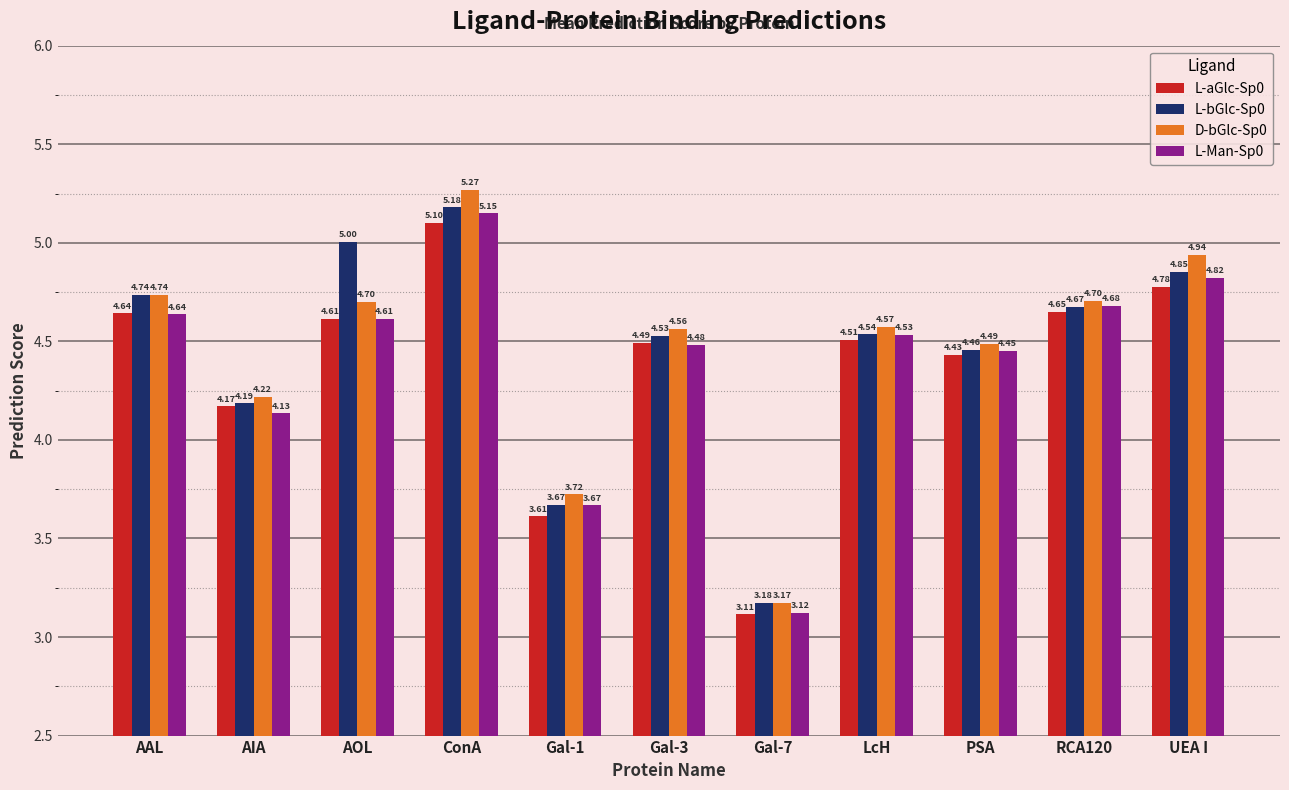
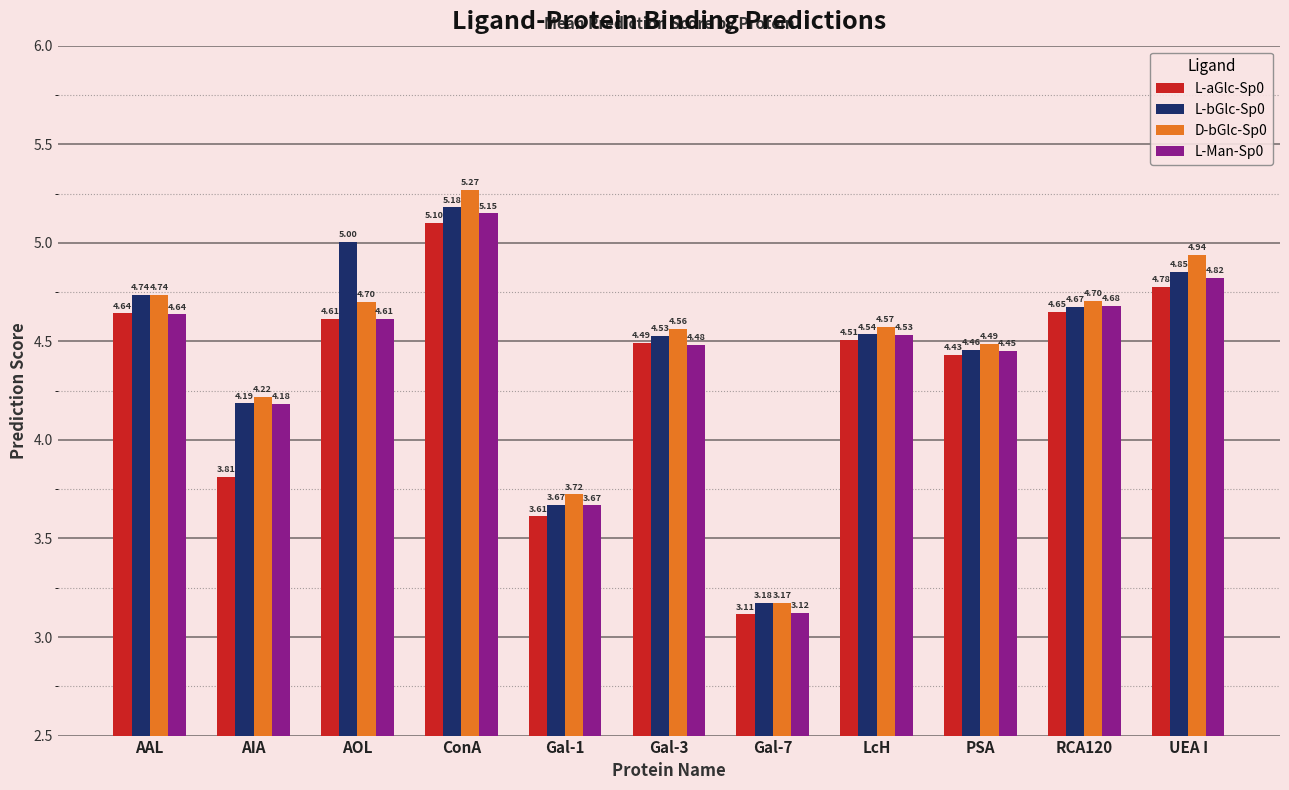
  {
    "L-aGlc-Sp0": {
      "AAL": 4.64,
-     "AIA": 4.17,
+     "AIA": 3.81,
      "AOL": 4.61,
      "ConA": 5.10,
      "Gal-1": 3.61,
      "Gal-3": 4.49,
      "Gal-7": 3.11,
      "LcH": 4.51,
      "PSA": 4.43,
      "RCA120": 4.65,
      "UEA I": 4.78
    },
    "L-bGlc-Sp0": {
      "AAL": 4.74,
      "AIA": 4.19,
      "AOL": 5.00,
      "ConA": 5.18,
      "Gal-1": 3.67,
      "Gal-3": 4.53,
      "Gal-7": 3.18,
      "LcH": 4.54,
      "PSA": 4.46,
      "RCA120": 4.67,
      "UEA I": 4.85
    },
    "D-bGlc-Sp0": {
      "AAL": 4.74,
      "AIA": 4.22,
      "AOL": 4.70,
      "ConA": 5.27,
      "Gal-1": 3.72,
      "Gal-3": 4.56,
      "Gal-7": 3.17,
      "LcH": 4.57,
      "PSA": 4.49,
      "RCA120": 4.70,
      "UEA I": 4.94
    },
    "L-Man-Sp0": {
      "AAL": 4.64,
-     "AIA": 4.13,
+     "AIA": 4.18,
      "AOL": 4.61,
      "ConA": 5.15,
      "Gal-1": 3.67,
      "Gal-3": 4.48,
      "Gal-7": 3.12,
      "LcH": 4.53,
      "PSA": 4.45,
      "RCA120": 4.68,
      "UEA I": 4.82
    }
  }
